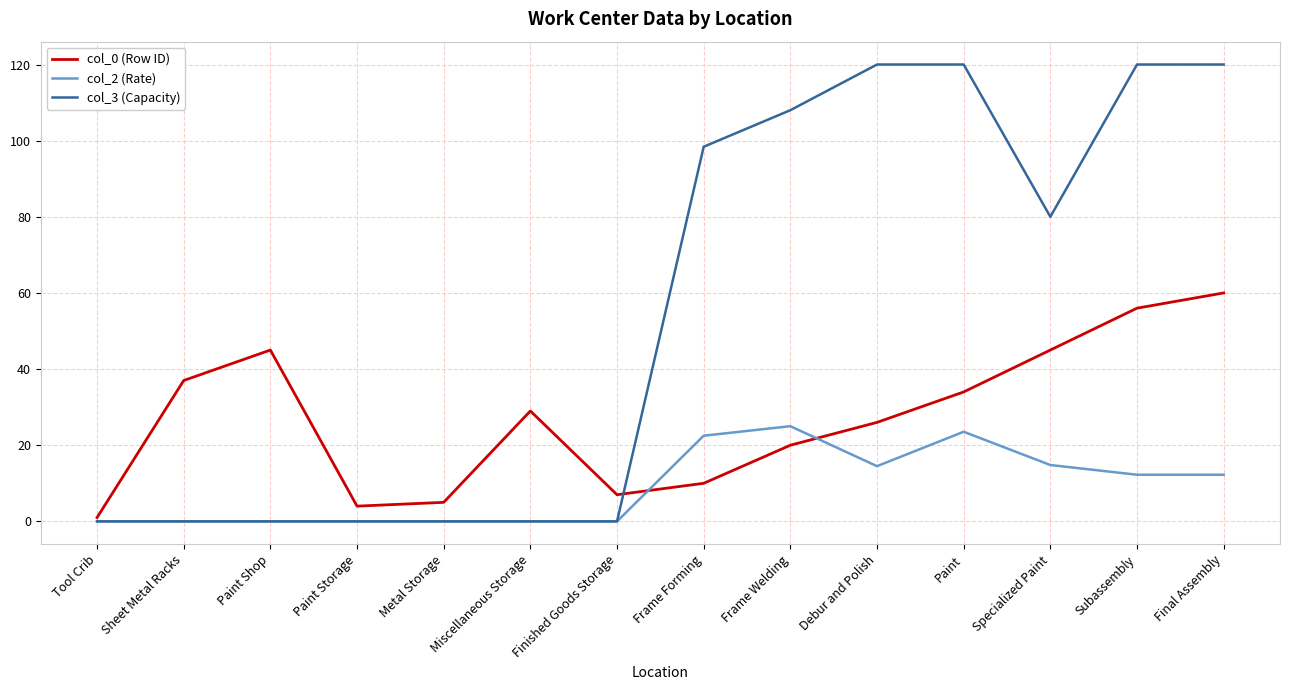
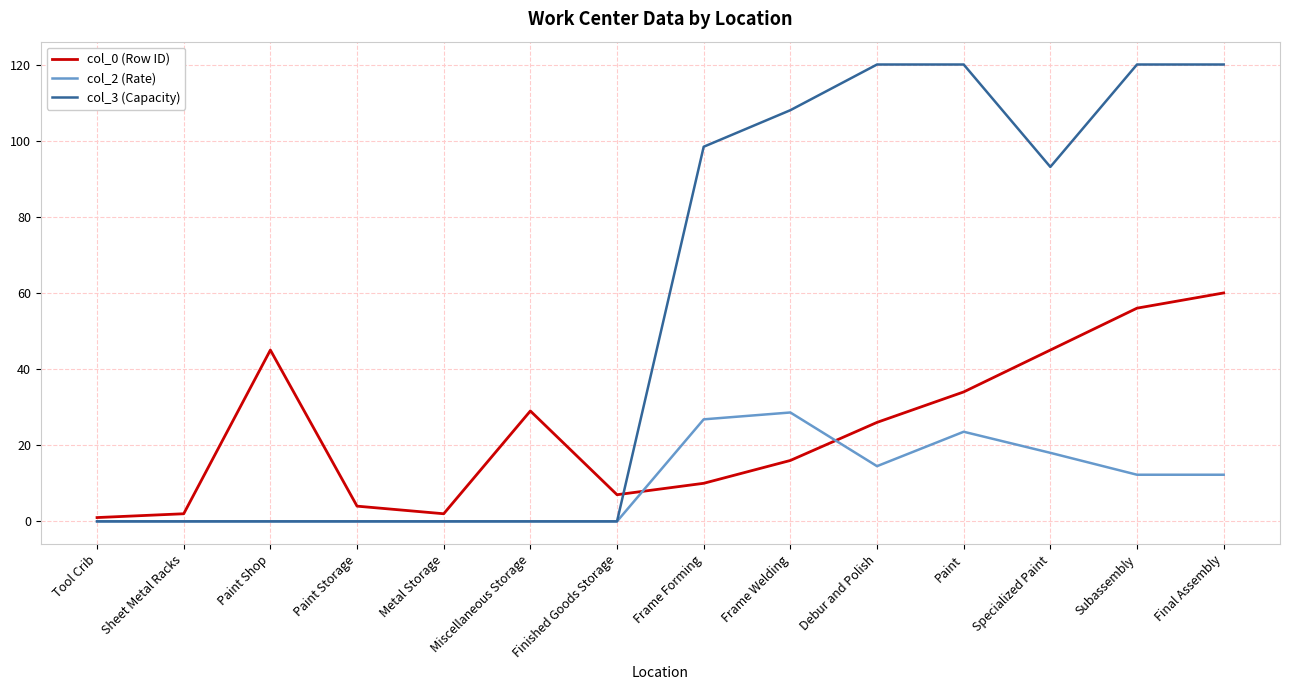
  {
    "col_0 (Row ID)": {
      "Tool Crib": 1,
-     "Sheet Metal Racks": 37,
+     "Sheet Metal Racks": 2,
      "Paint Shop": 45,
      "Paint Storage": 4,
-     "Metal Storage": 5,
+     "Metal Storage": 2,
      "Miscellaneous Storage": 29,
      "Finished Goods Storage": 7,
      "Frame Forming": 10,
-     "Frame Welding": 20,
+     "Frame Welding": 16,
      "Debur and Polish": 26,
      "Paint": 34,
      "Specialized Paint": 45,
      "Subassembly": 56,
      "Final Assembly": 60
    },
    "col_2 (Rate)": {
-     "Frame Forming": 23,
-     "Frame Welding": 25,
+     "Frame Forming": 27,
+     "Frame Welding": 29,
      "Debur and Polish": 15,
      "Paint": 24,
-     "Specialized Paint": 15,
+     "Specialized Paint": 18,
      "Subassembly": 12,
      "Final Assembly": 12
    },
    "col_3 (Capacity)": {
      "Frame Forming": 98,
      "Frame Welding": 108,
      "Debur and Polish": 120,
      "Paint": 120,
-     "Specialized Paint": 80,
+     "Specialized Paint": 93,
      "Subassembly": 120,
      "Final Assembly": 120
    }
  }
